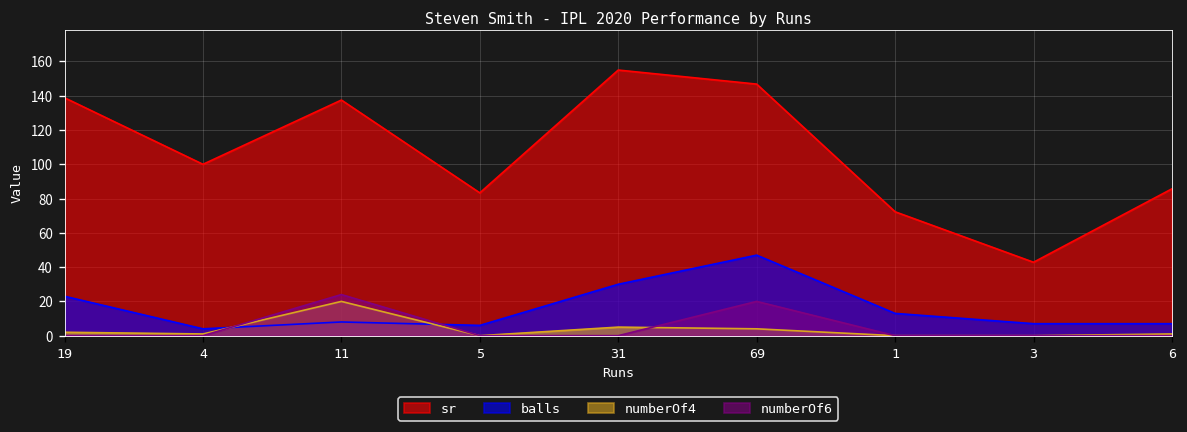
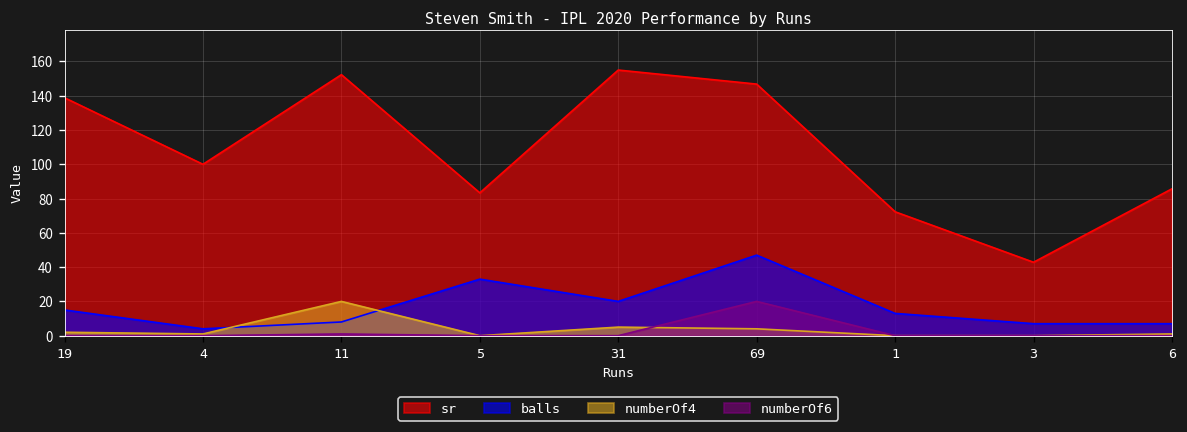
  {
    "sr": {
      "19": 139,
      "4": 100,
-     "11": 138,
+     "11": 152,
      "5": 83,
      "31": 155,
      "69": 147,
      "1": 72,
      "3": 43,
      "6": 86
    },
    "balls": {
-     "19": 23,
+     "19": 15,
      "4": 4,
      "11": 8,
-     "5": 6,
-     "31": 30,
+     "5": 33,
+     "31": 20,
      "69": 47,
      "1": 13,
      "3": 7,
      "6": 7
    },
    "numberOf4": {
      "19": 2,
      "11": 20,
      "31": 5,
      "69": 4
    },
    "numberOf6": {
      "19": 0,
-     "11": 24,
+     "11": 1,
      "31": 0,
      "69": 20
    }
  }
